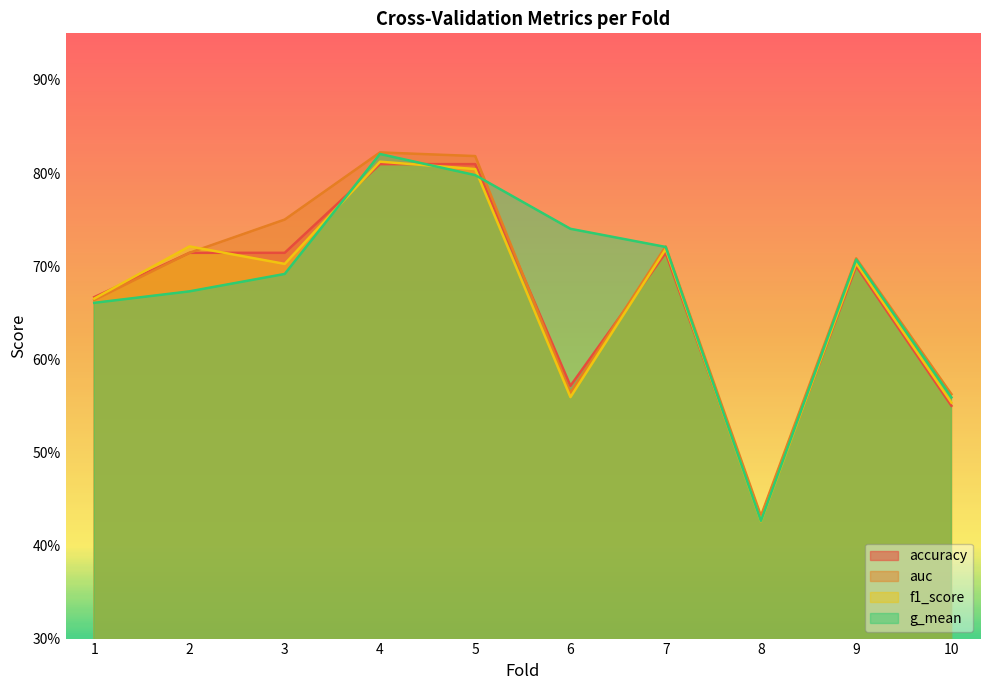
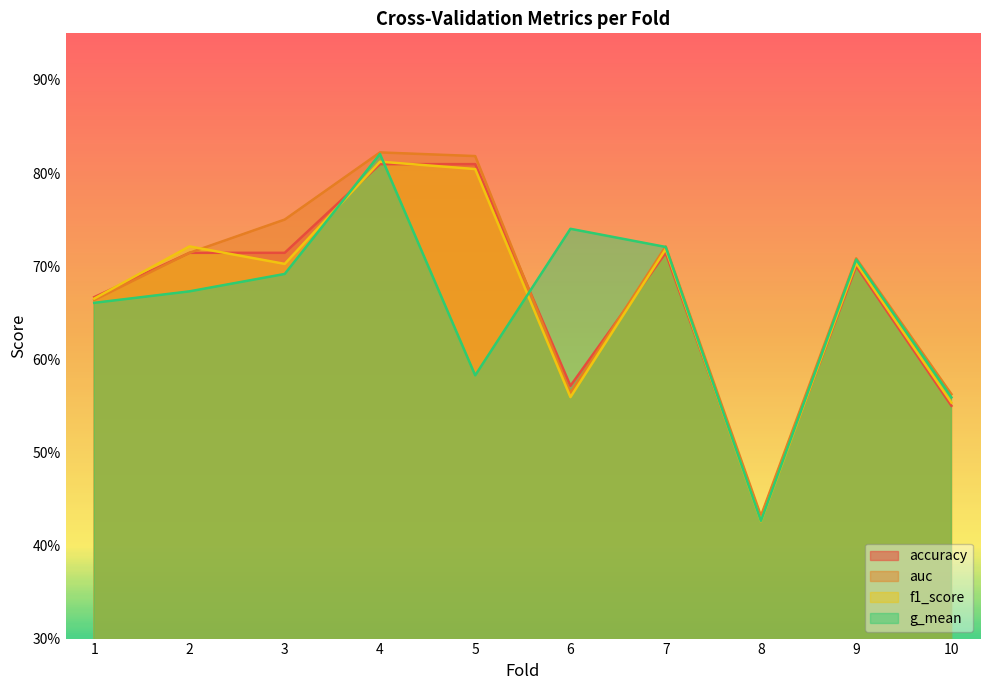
  {
    "g_mean": {
      "1": "66%",
      "2": "67%",
      "3": "69%",
-     "5": "80%",
+     "5": "58%",
      "6": "74%",
      "10": "56%"
    }
  }
